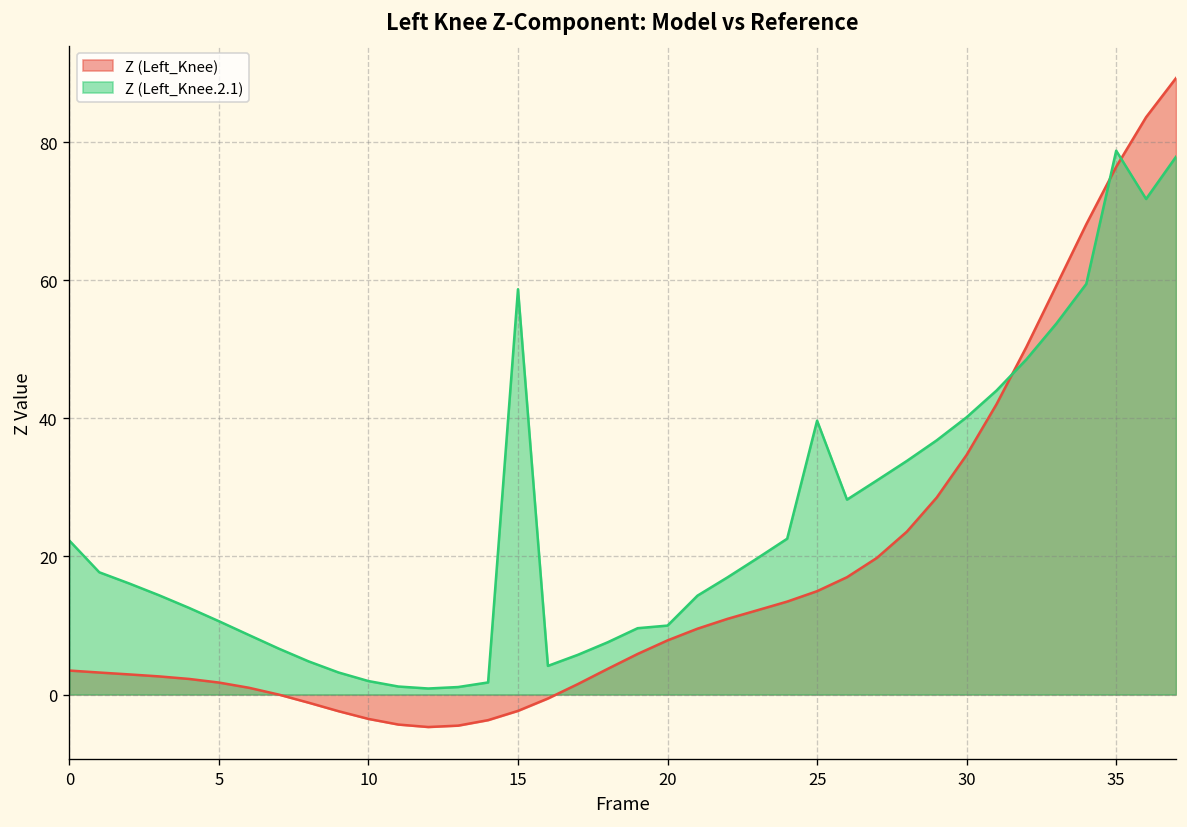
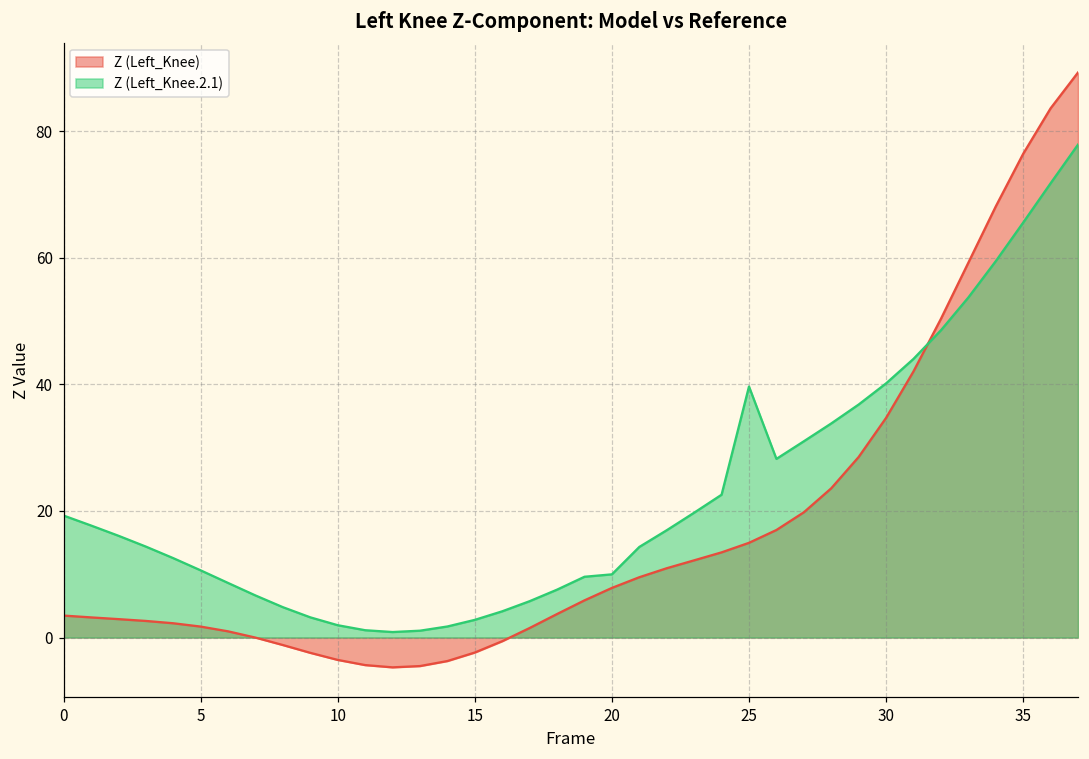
  {
    "Z (Left_Knee.2.1)": {
-     "0": 22,
+     "0": 19,
      "5": 11,
      "10": 2,
-     "15": 59,
+     "15": 3,
      "20": 10,
      "25": 40,
      "30": 40,
-     "35": 79
+     "35": 66
    }
  }
